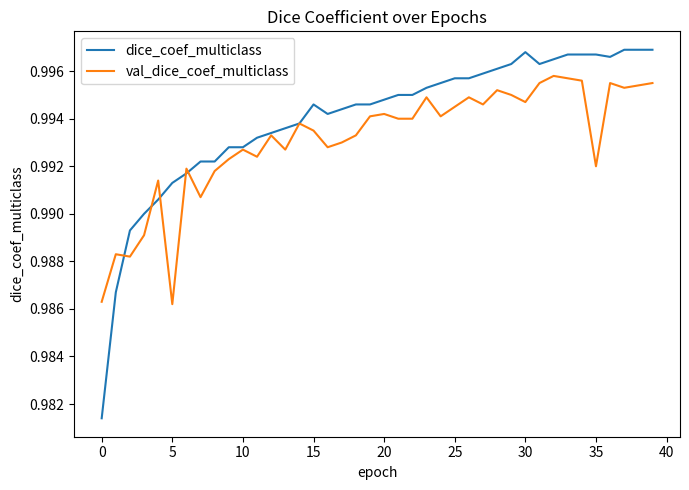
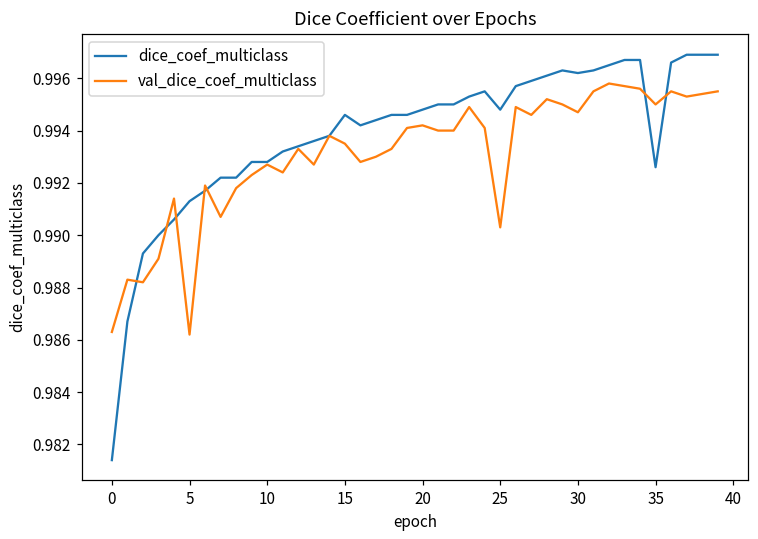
  {
    "dice_coef_multiclass": {
      "0": 0.9814,
      "5": 0.9913,
      "15": 0.9946,
      "20": 0.9948,
-     "25": 0.9957,
-     "30": 0.9968,
-     "35": 0.9967
+     "25": 0.9948,
+     "30": 0.9962,
+     "35": 0.9926
    },
    "val_dice_coef_multiclass": {
      "0": 0.9863,
      "5": 0.9862,
      "15": 0.9935,
      "20": 0.9942,
-     "25": 0.9945,
+     "25": 0.9903,
      "30": 0.9947,
-     "35": 0.992
+     "35": 0.995
    }
  }
